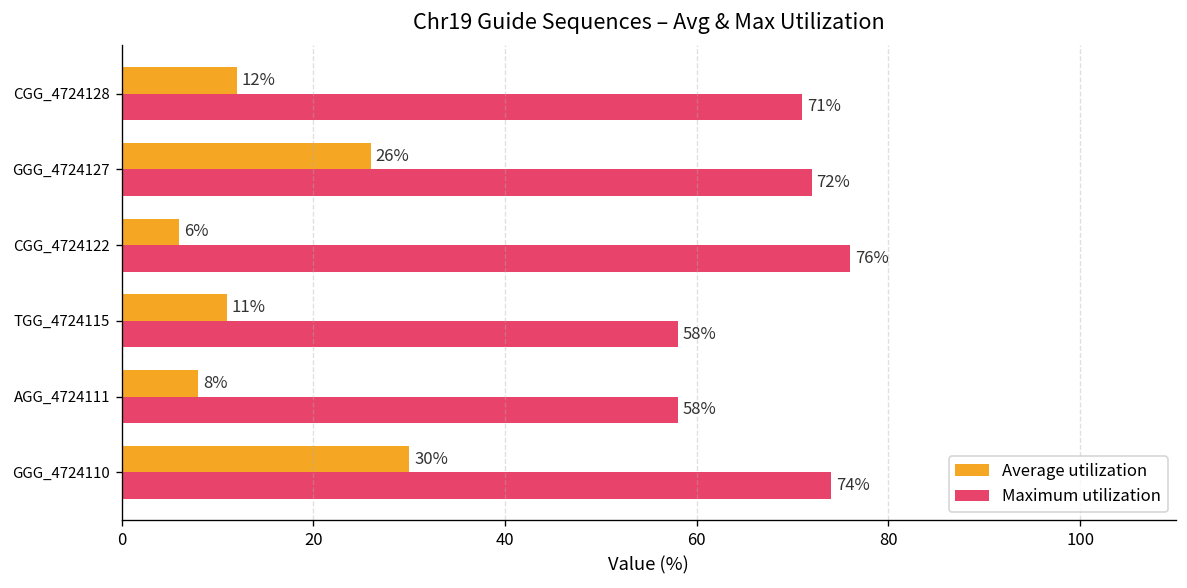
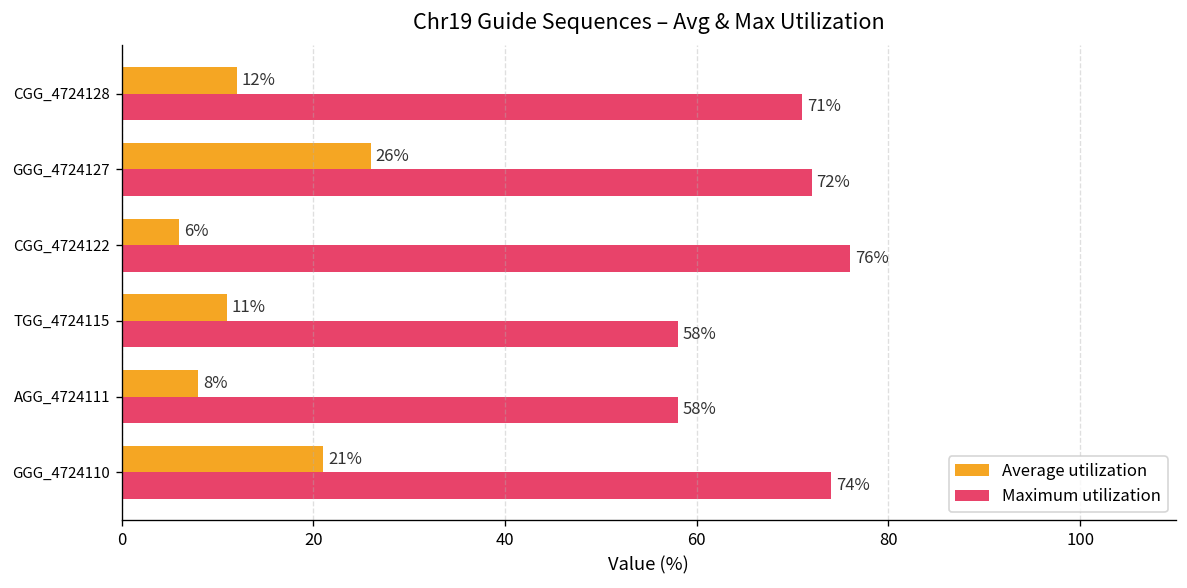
  {
    "Average utilization": {
      "CGG_4724128": "12%",
      "GGG_4724127": "26%",
      "CGG_4724122": "6%",
      "TGG_4724115": "11%",
      "AGG_4724111": "8%",
-     "GGG_4724110": "30%"
+     "GGG_4724110": "21%"
    },
    "Maximum utilization": {
      "CGG_4724128": "71%",
      "GGG_4724127": "72%",
      "CGG_4724122": "76%",
      "TGG_4724115": "58%",
      "AGG_4724111": "58%",
      "GGG_4724110": "74%"
    }
  }
